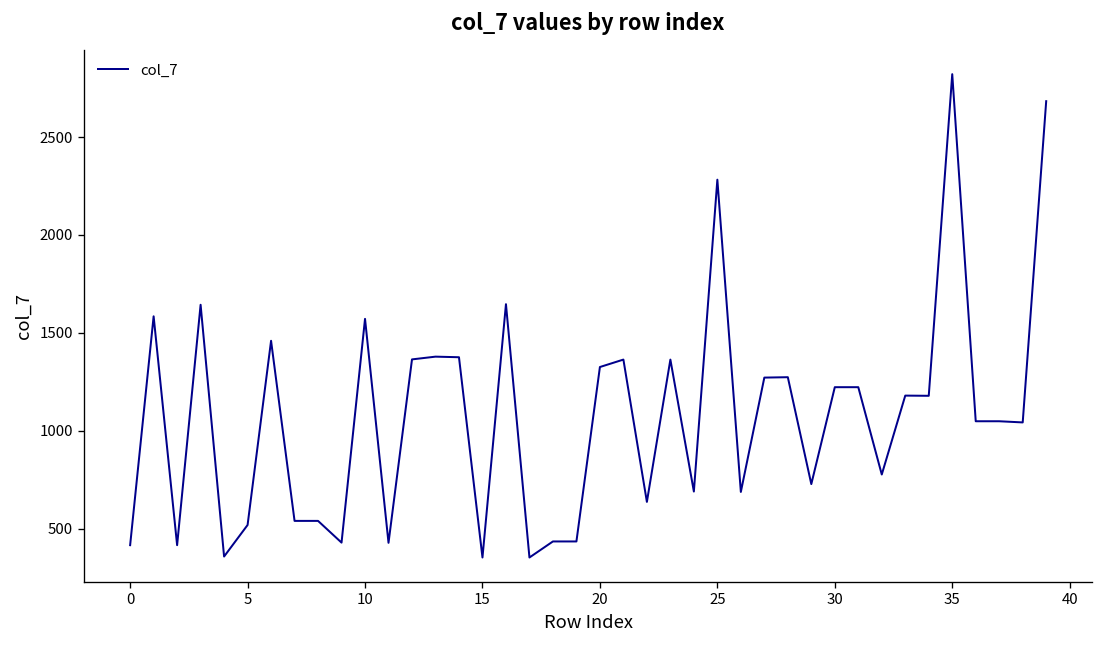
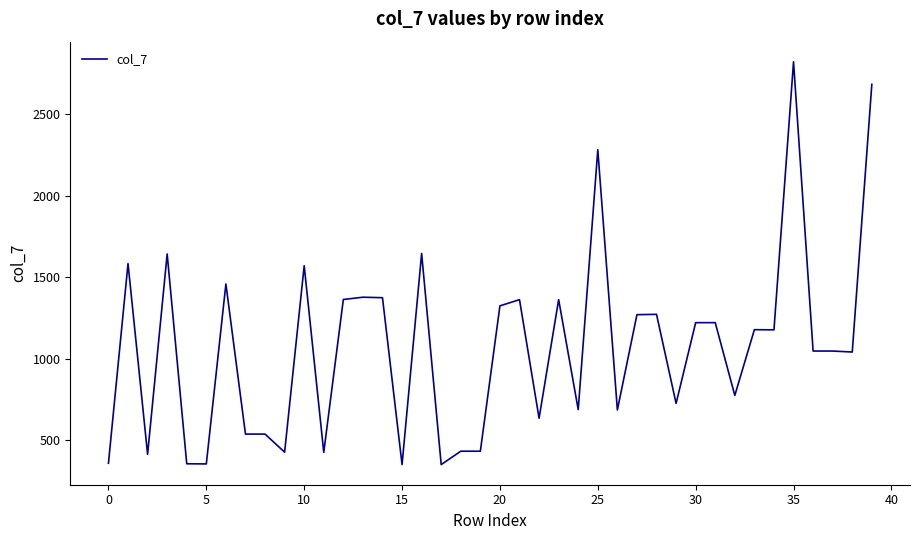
  {
-   "0": 420,
-   "5": 520,
+   "0": 360,
+   "5": 360,
    "10": 1570,
    "15": 350,
    "20": 1330,
    "25": 2280,
    "30": 1220,
    "35": 2820
  }
